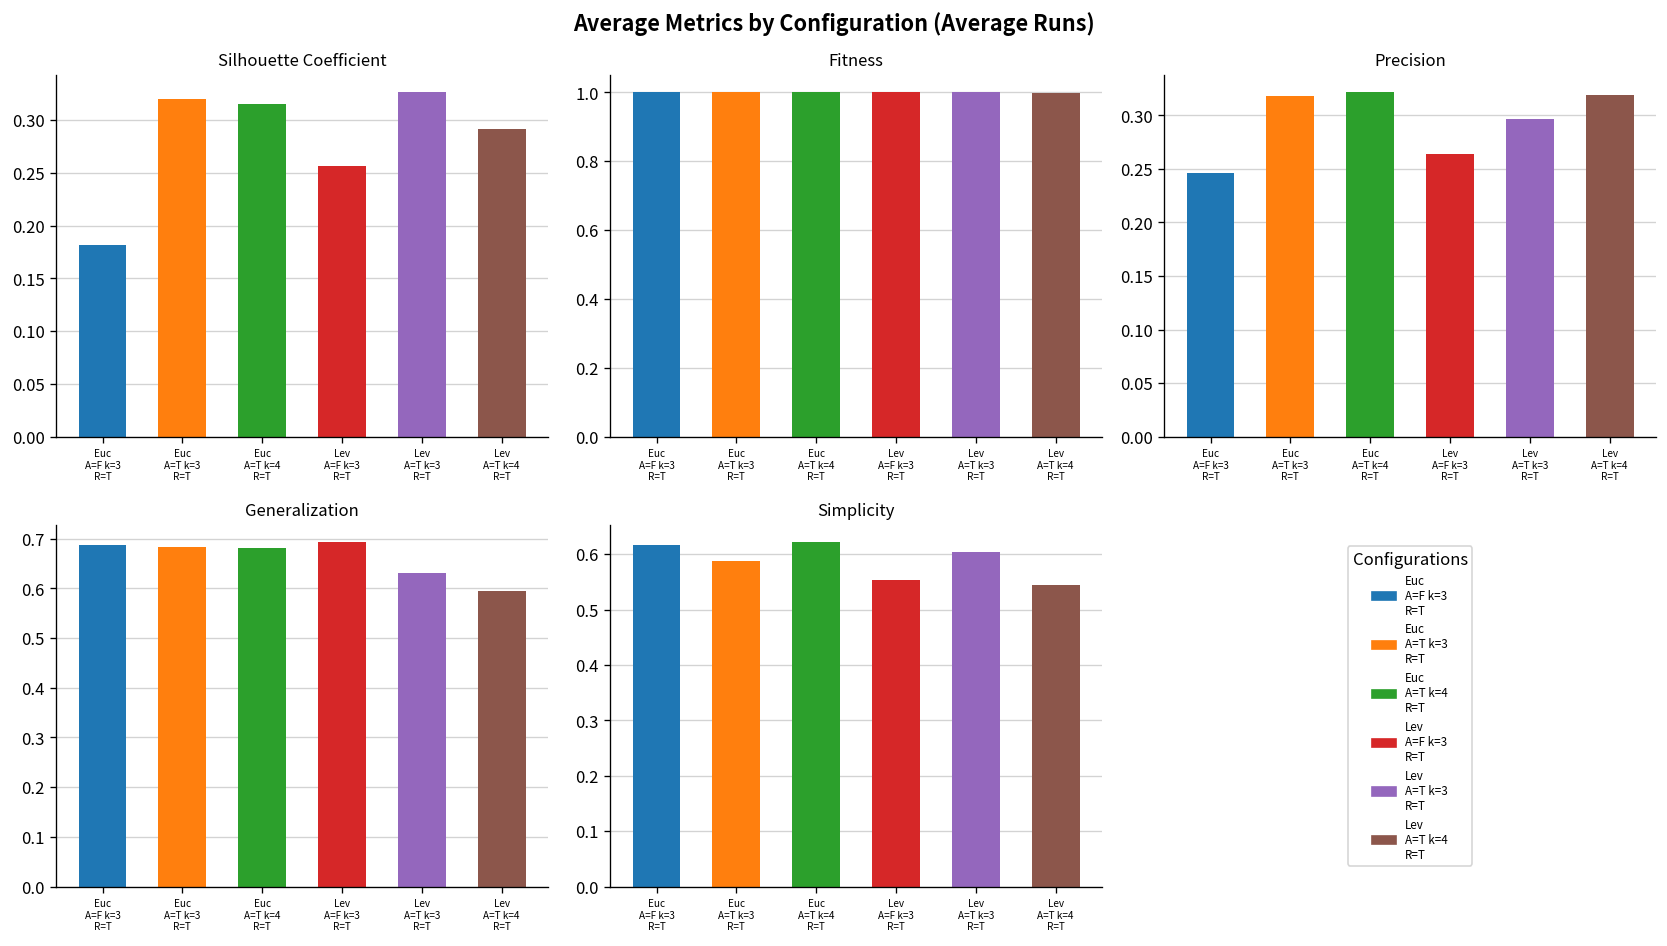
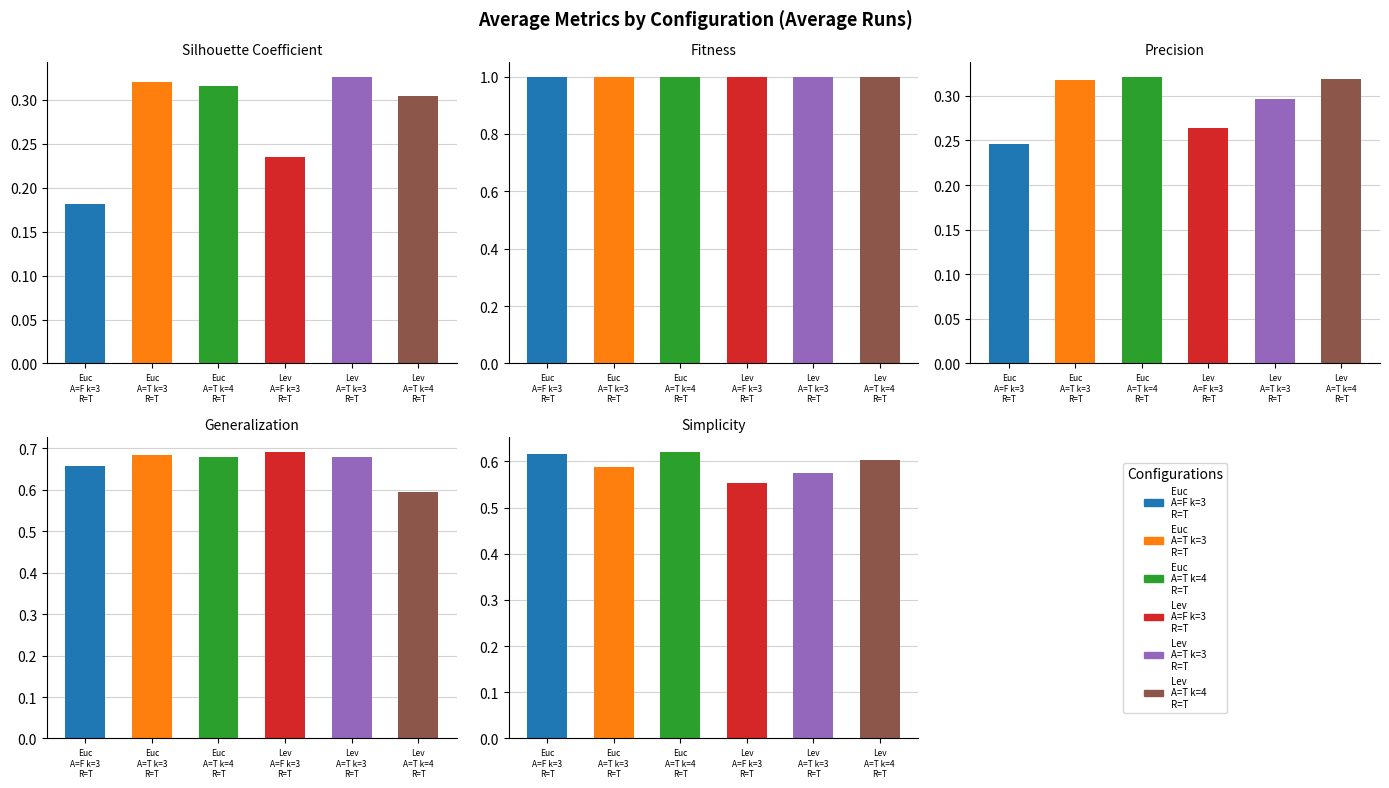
  {
    "Silhouette Coefficient": {
      "Euc A=F k=3 R=T": 0.18,
      "Euc A=T k=3 R=T": 0.32,
      "Euc A=T k=4 R=T": 0.32,
-     "Lev A=F k=3 R=T": 0.26,
+     "Lev A=F k=3 R=T": 0.24,
      "Lev A=T k=3 R=T": 0.33,
-     "Lev A=T k=4 R=T": 0.29
+     "Lev A=T k=4 R=T": 0.30
    },
    "Fitness": {
      "Euc A=F k=3 R=T": 1.00,
      "Euc A=T k=3 R=T": 1.00,
      "Euc A=T k=4 R=T": 1.00,
      "Lev A=F k=3 R=T": 1.00,
      "Lev A=T k=3 R=T": 1.00,
      "Lev A=T k=4 R=T": 1.00
    },
    "Precision": {
      "Euc A=F k=3 R=T": 0.25,
      "Euc A=T k=3 R=T": 0.32,
      "Euc A=T k=4 R=T": 0.32,
      "Lev A=F k=3 R=T": 0.26,
      "Lev A=T k=3 R=T": 0.30,
      "Lev A=T k=4 R=T": 0.32
    },
    "Generalization": {
-     "Euc A=F k=3 R=T": 0.69,
+     "Euc A=F k=3 R=T": 0.66,
      "Euc A=T k=3 R=T": 0.68,
      "Euc A=T k=4 R=T": 0.68,
      "Lev A=F k=3 R=T": 0.69,
-     "Lev A=T k=3 R=T": 0.63,
+     "Lev A=T k=3 R=T": 0.68,
      "Lev A=T k=4 R=T": 0.60
    },
    "Simplicity": {
      "Euc A=F k=3 R=T": 0.62,
      "Euc A=T k=3 R=T": 0.59,
      "Euc A=T k=4 R=T": 0.62,
      "Lev A=F k=3 R=T": 0.55,
-     "Lev A=T k=3 R=T": 0.60,
-     "Lev A=T k=4 R=T": 0.54
+     "Lev A=T k=3 R=T": 0.58,
+     "Lev A=T k=4 R=T": 0.60
    }
  }
